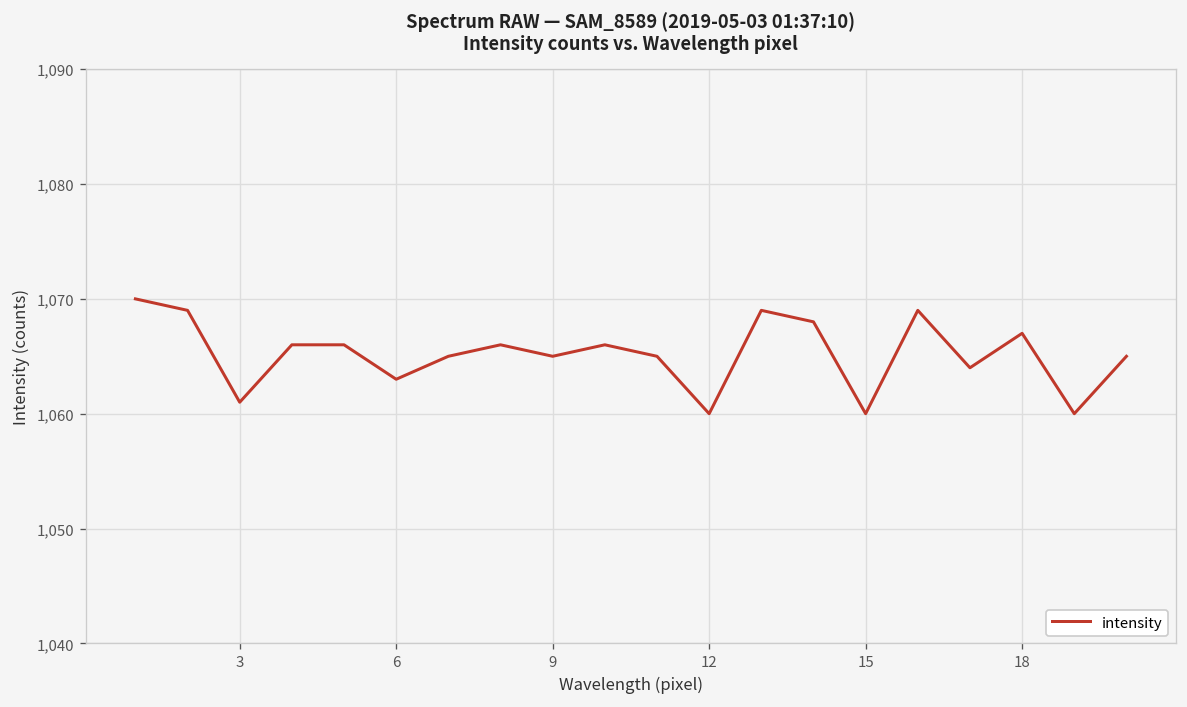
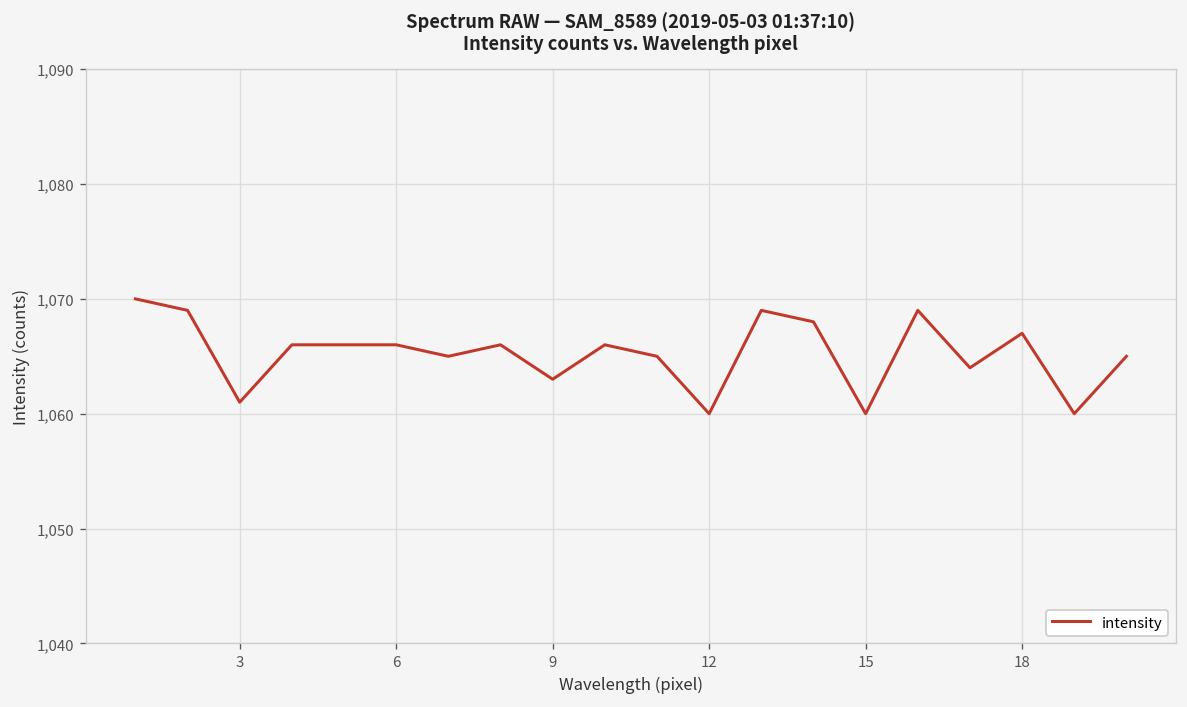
  {
    "3": "1,061",
-   "6": "1,063",
-   "9": "1,065",
+   "6": "1,066",
+   "9": "1,063",
    "12": "1,060",
    "15": "1,060",
    "18": "1,067"
  }
